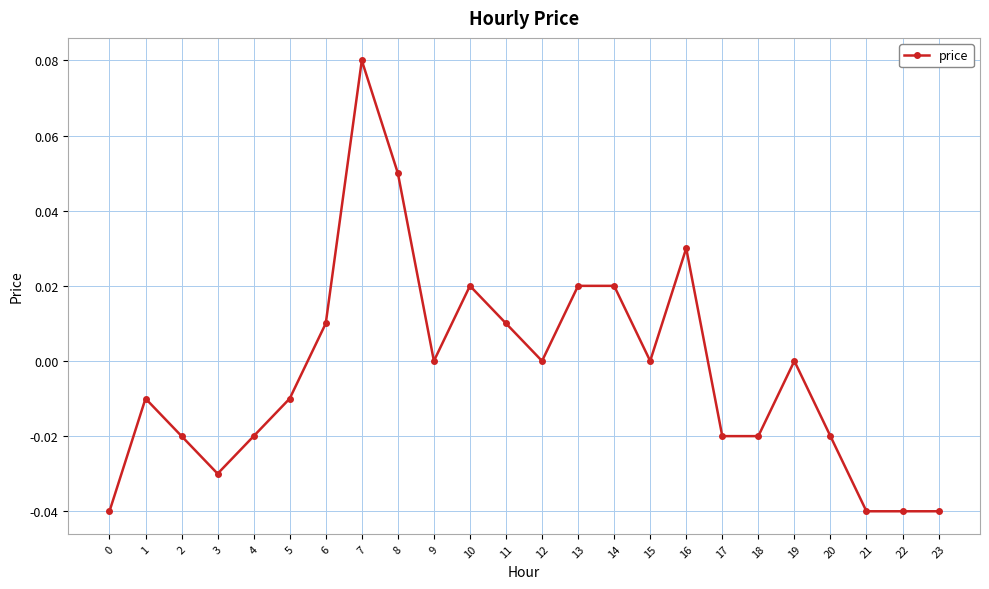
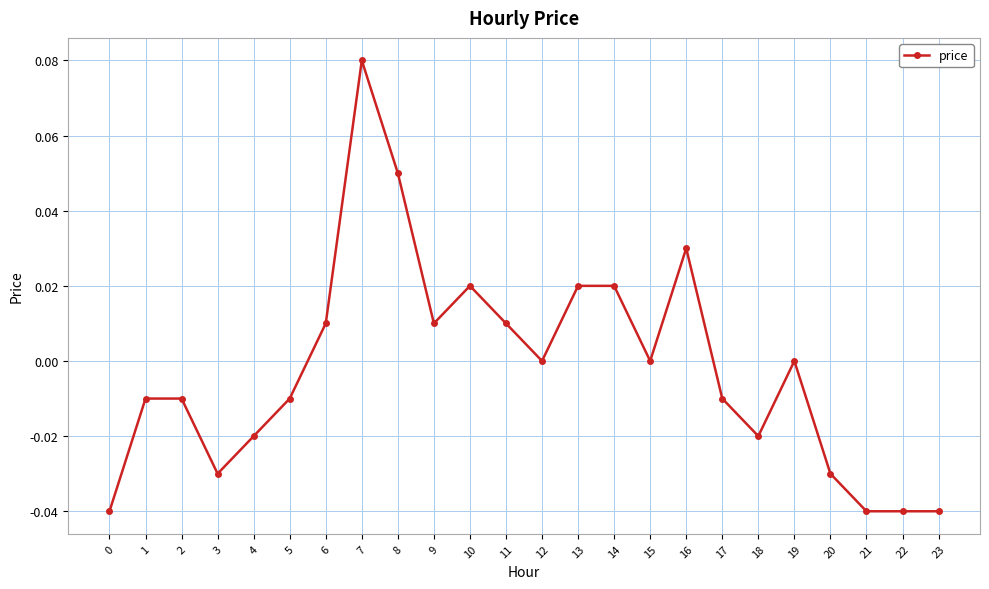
  {
    "0": -0.04,
    "1": -0.01,
-   "2": -0.02,
+   "2": -0.01,
    "3": -0.03,
    "4": -0.02,
    "5": -0.01,
    "6": 0.01,
    "7": 0.08,
    "8": 0.05,
-   "9": 0.00,
+   "9": 0.01,
    "10": 0.02,
    "11": 0.01,
    "12": 0.00,
    "13": 0.02,
    "14": 0.02,
    "15": 0.00,
    "16": 0.03,
-   "17": -0.02,
+   "17": -0.01,
    "18": -0.02,
    "19": 0.00,
-   "20": -0.02,
+   "20": -0.03,
    "21": -0.04,
    "22": -0.04,
    "23": -0.04
  }
